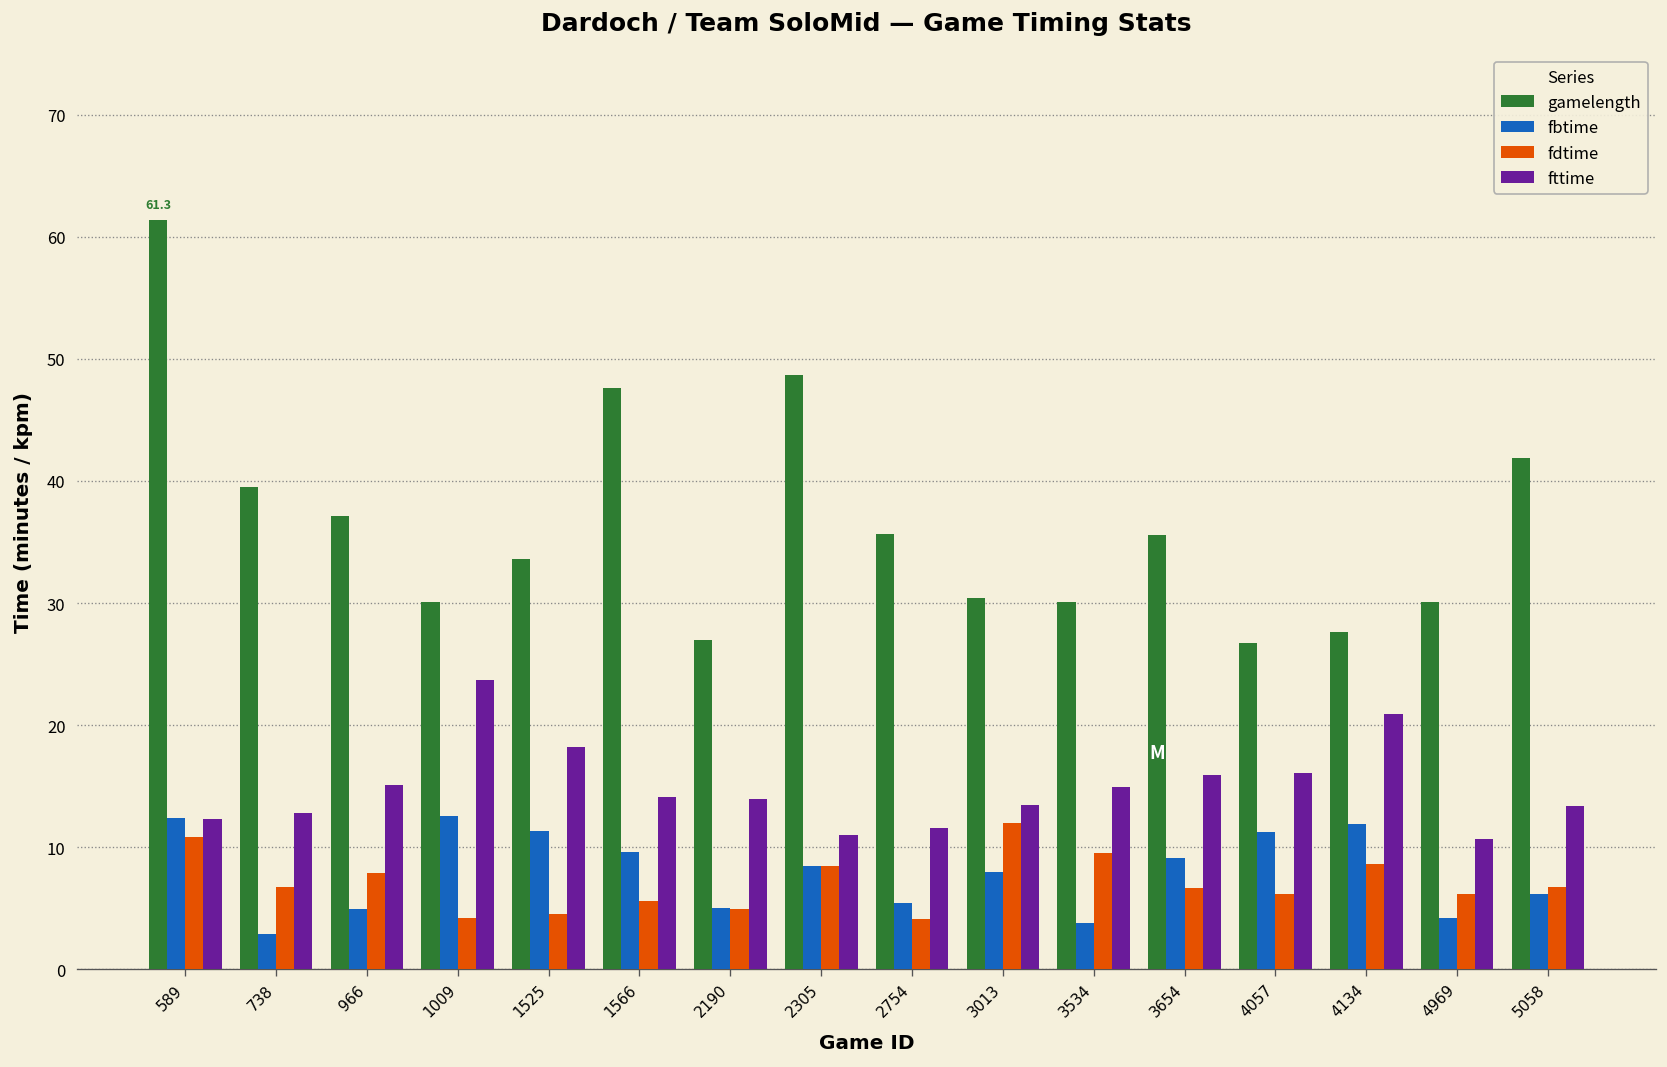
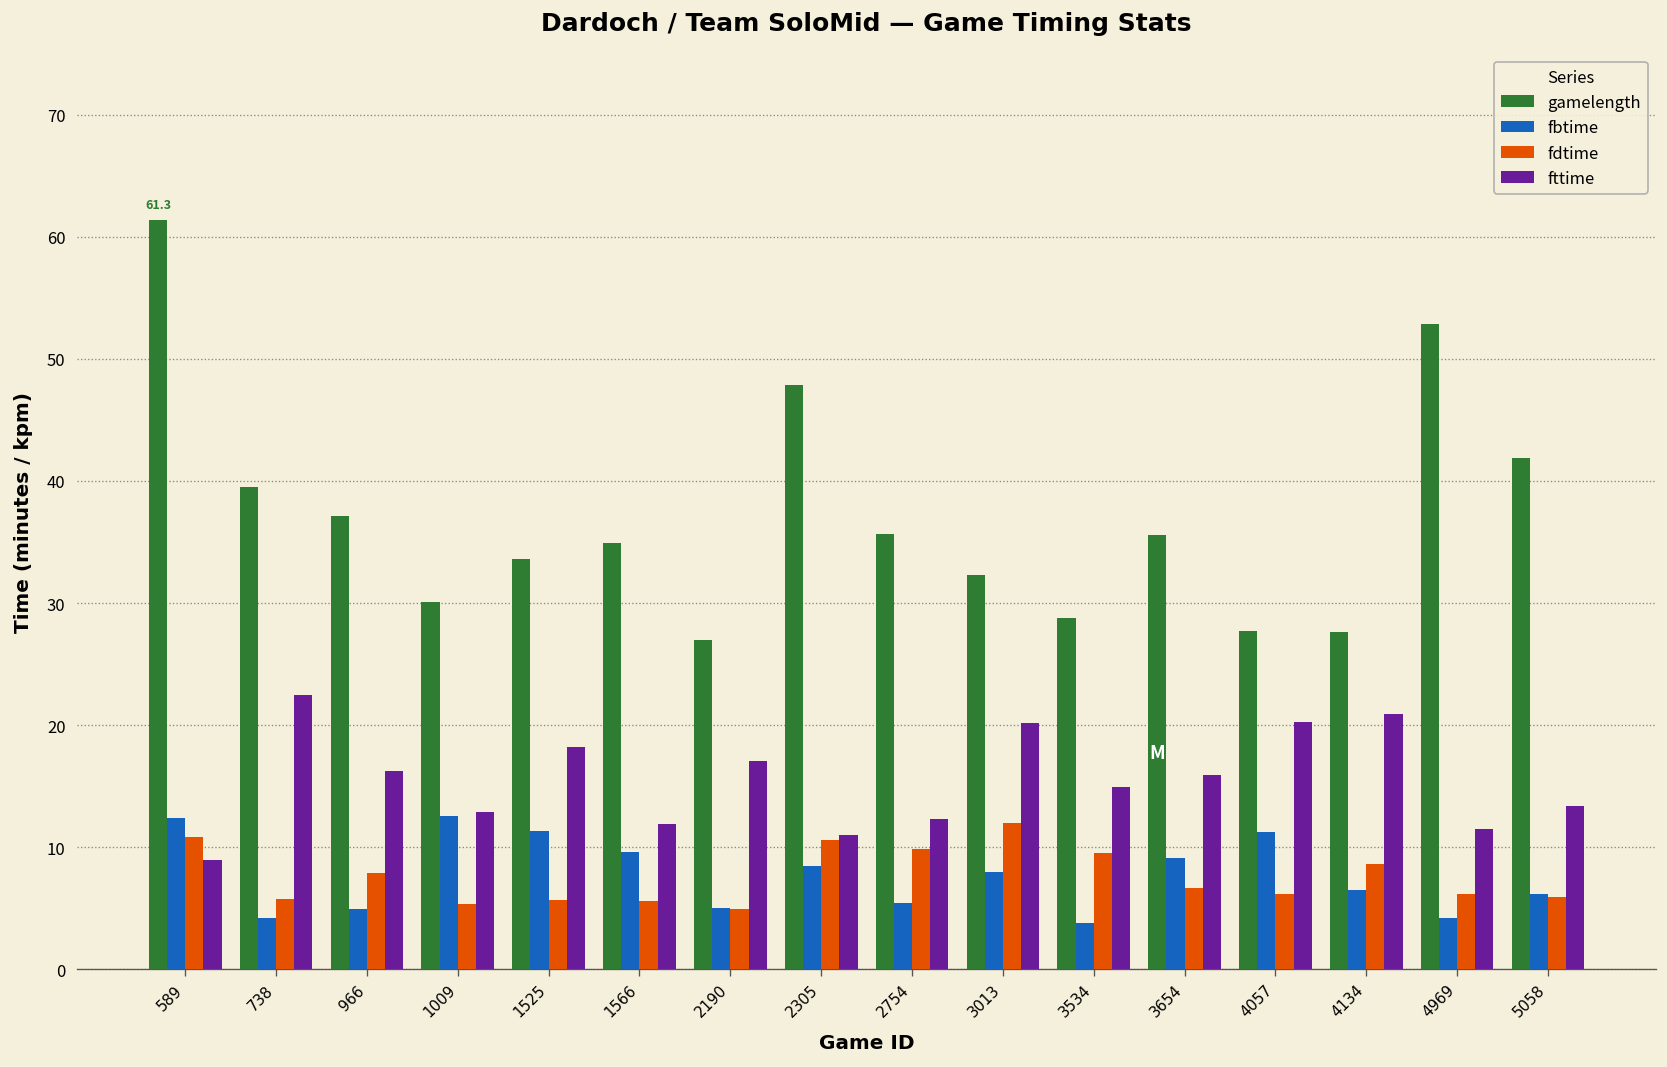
  {
    "gamelength": {
      "738": 39.5,
      "966": 37.2,
      "1009": 30.1,
      "1525": 33.6,
-     "1566": 47.6,
+     "1566": 34.9,
      "2190": 27.0,
-     "2305": 48.7,
+     "2305": 47.8,
      "2754": 35.6,
-     "3013": 30.5,
-     "3534": 30.1,
+     "3013": 32.3,
+     "3534": 28.8,
      "3654": 35.6,
-     "4057": 26.7,
+     "4057": 27.7,
      "4134": 27.6,
-     "4969": 30.1,
+     "4969": 52.8,
      "5058": 41.8
    },
    "fbtime": {
      "589": 12.4,
-     "738": 2.9,
+     "738": 4.2,
      "966": 4.9,
      "1009": 12.6,
      "1525": 11.3,
      "1566": 9.6,
      "2190": 5.0,
      "2305": 8.4,
      "2754": 5.4,
      "3013": 8.0,
      "3534": 3.8,
      "3654": 9.1,
      "4057": 11.2,
-     "4134": 11.9,
+     "4134": 6.5,
      "4969": 4.2,
      "5058": 6.2
    },
    "fdtime": {
      "589": 10.9,
-     "738": 6.8,
+     "738": 5.8,
      "966": 7.9,
-     "1009": 4.2,
-     "1525": 4.5,
+     "1009": 5.3,
+     "1525": 5.7,
      "1566": 5.6,
      "2190": 5.0,
-     "2305": 8.4,
-     "2754": 4.1,
+     "2305": 10.6,
+     "2754": 9.8,
      "3013": 12.0,
      "3534": 9.6,
      "3654": 6.7,
      "4057": 6.2,
      "4134": 8.6,
      "4969": 6.2,
-     "5058": 6.7
+     "5058": 5.9
    },
    "fttime": {
-     "589": 12.4,
-     "738": 12.8,
-     "966": 15.1,
-     "1009": 23.7,
+     "589": 8.9,
+     "738": 22.5,
+     "966": 16.3,
+     "1009": 12.9,
      "1525": 18.2,
-     "1566": 14.1,
-     "2190": 14.0,
+     "1566": 11.9,
+     "2190": 17.0,
      "2305": 11.0,
-     "2754": 11.6,
-     "3013": 13.5,
+     "2754": 12.4,
+     "3013": 20.2,
      "3534": 14.9,
      "3654": 15.9,
-     "4057": 16.1,
+     "4057": 20.3,
      "4134": 20.9,
-     "4969": 10.7,
+     "4969": 11.5,
      "5058": 13.4
    }
  }
